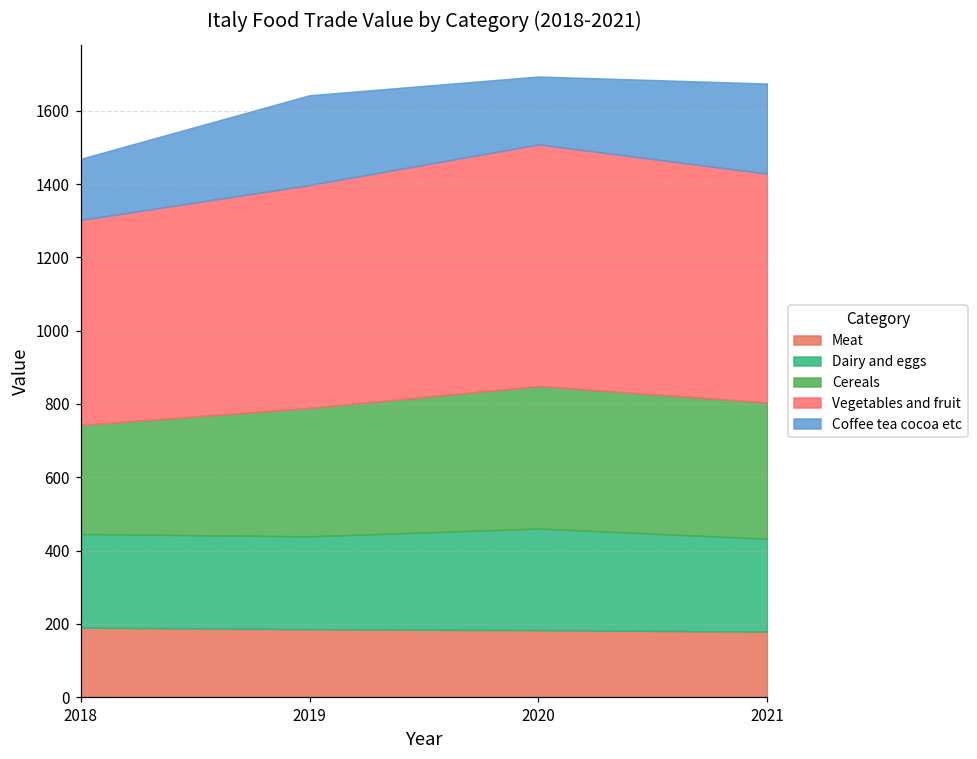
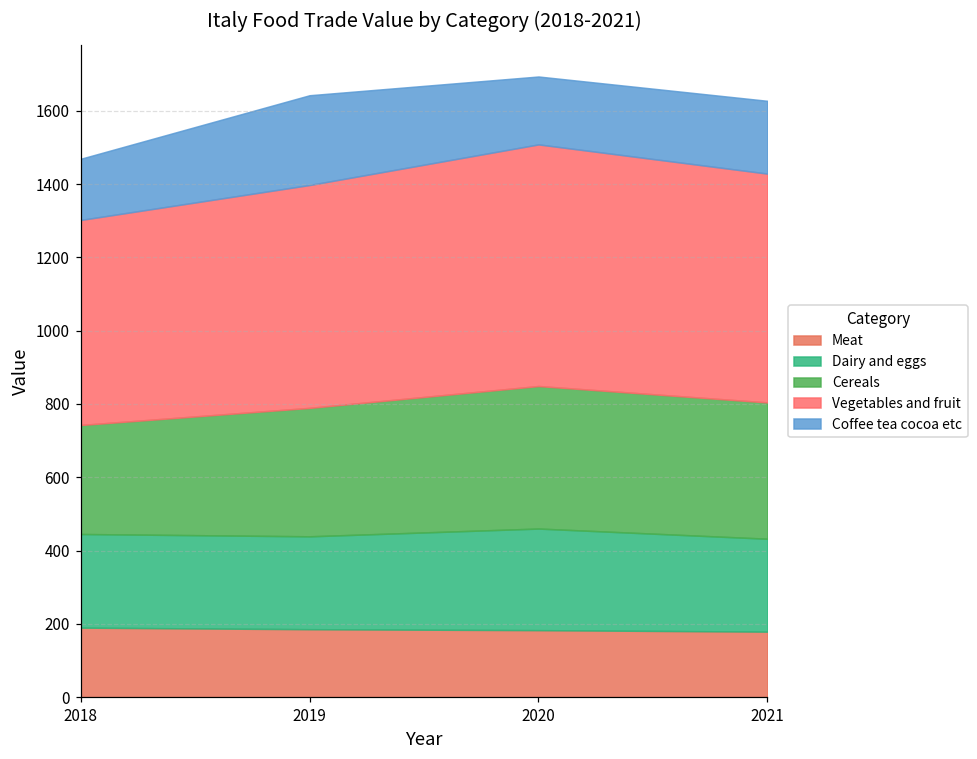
  {
    "Coffee tea cocoa etc": {
      "2018": 170,
      "2019": 240,
      "2020": 190,
-     "2021": 250
+     "2021": 200
    }
  }
